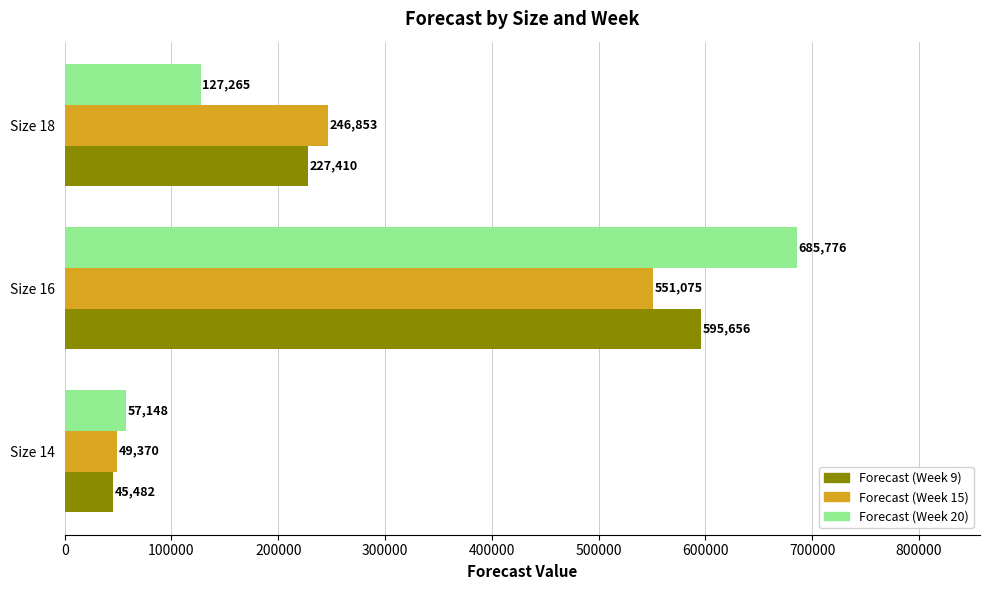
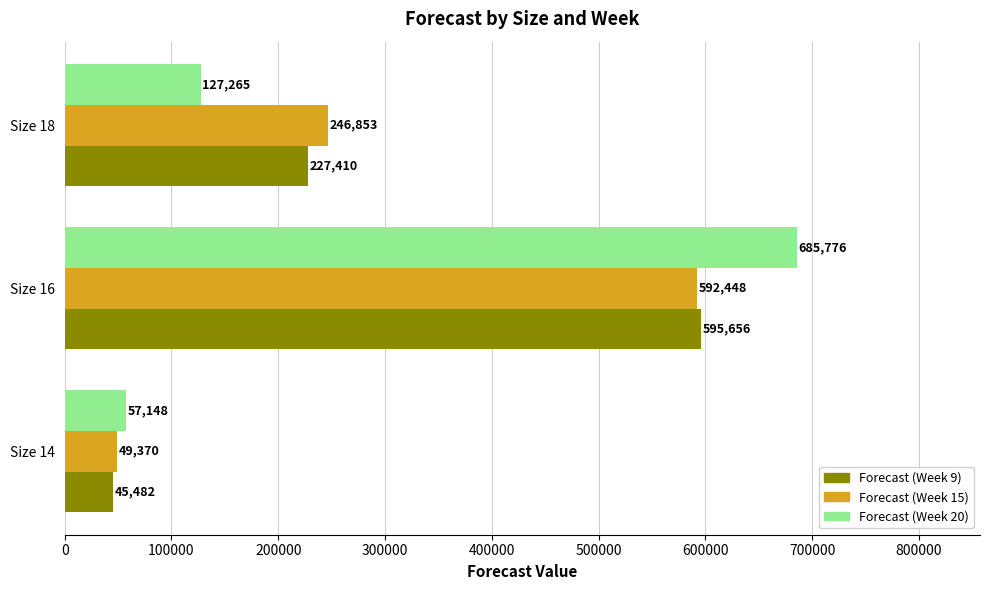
  {
    "Forecast (Week 9)": {
      "Size 18": "227,410",
      "Size 16": "595,656",
      "Size 14": "45,482"
    },
    "Forecast (Week 15)": {
      "Size 18": "246,853",
-     "Size 16": "551,075"
+     "Size 16": "592,448"
    },
    "Forecast (Week 20)": {
      "Size 18": "127,265",
      "Size 16": "685,776",
      "Size 14": "57,148"
    }
  }
